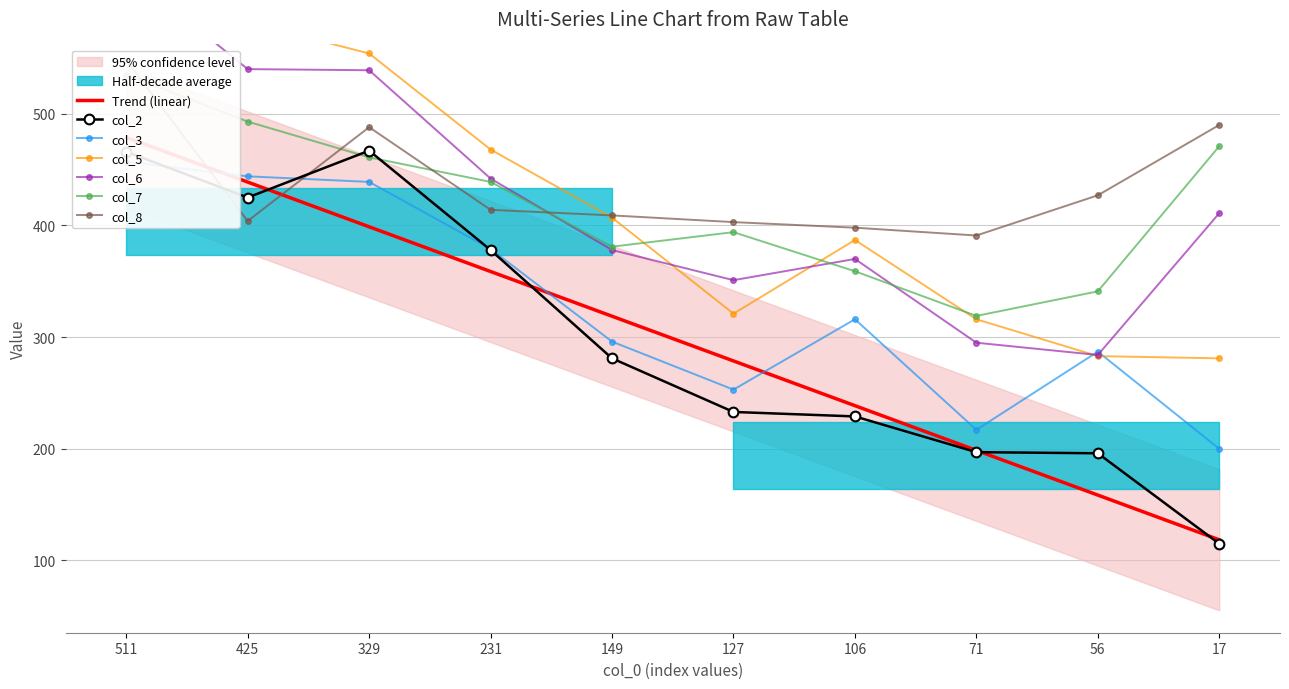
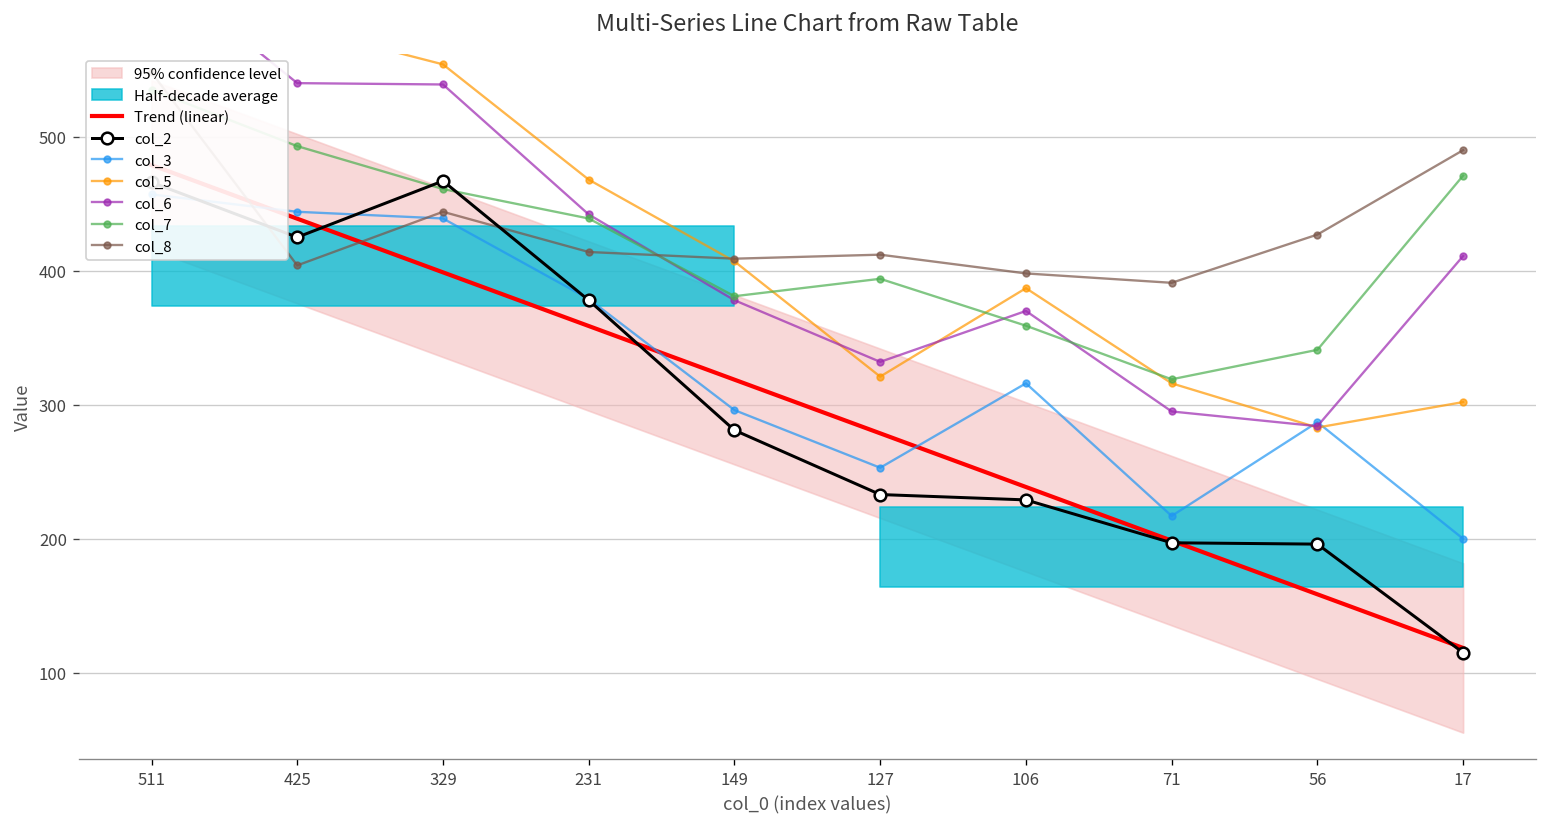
  {
    "Trend (linear)": {
      "425": 439,
      "329": 399,
      "231": 359,
      "149": 319,
      "127": 279,
      "106": 239,
      "56": 159,
      "17": 119
    },
    "col_2": {
      "425": 425,
      "329": 467,
      "149": 281,
      "127": 233,
      "106": 229,
      "56": 196,
      "17": 115
    },
    "col_5": {
      "329": 554,
      "231": 468,
      "127": 321,
      "106": 387,
      "71": 316,
-     "17": 281
+     "17": 302
    },
    "col_6": {
      "425": 540,
      "329": 539,
      "231": 442,
      "149": 378,
-     "127": 351,
+     "127": 332,
      "106": 370,
      "71": 295,
      "17": 411
    },
    "col_7": {
      "425": 493,
      "231": 439,
      "127": 394,
      "106": 359,
      "71": 319,
      "56": 341,
      "17": 471
    },
    "col_8": {
      "425": 404,
-     "329": 488,
+     "329": 444,
      "231": 414,
-     "127": 403,
+     "127": 412,
      "106": 398,
      "71": 391,
      "56": 427,
      "17": 490
    }
  }
